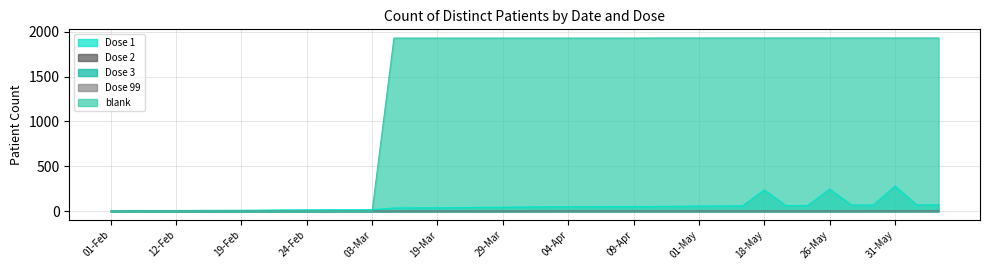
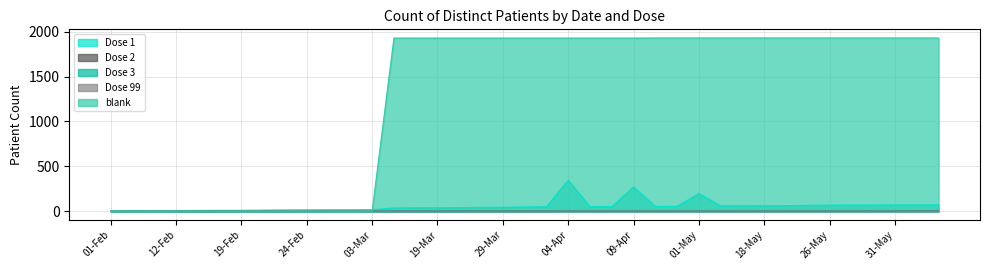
  {
    "Dose 1": {
      "19-Mar": 0,
      "29-Mar": 0,
-     "04-Apr": 0,
-     "09-Apr": 100,
-     "01-May": 100,
-     "18-May": 200,
-     "26-May": 200,
-     "31-May": 300
+     "04-Apr": 300,
+     "09-Apr": 300,
+     "01-May": 200,
+     "18-May": 100,
+     "26-May": 100,
+     "31-May": 100
    },
    "Dose 99": {
      "19-Mar": 0,
      "29-Mar": 0,
      "04-Apr": 0,
      "09-Apr": 0,
      "01-May": 0,
      "18-May": 0,
      "26-May": 0,
      "31-May": 0
    },
    "blank": {
      "19-Mar": 1900,
      "29-Mar": 1900,
      "04-Apr": 1900,
      "09-Apr": 1900,
      "01-May": 1900,
      "18-May": 1900,
      "26-May": 1900,
      "31-May": 1900
    }
  }
